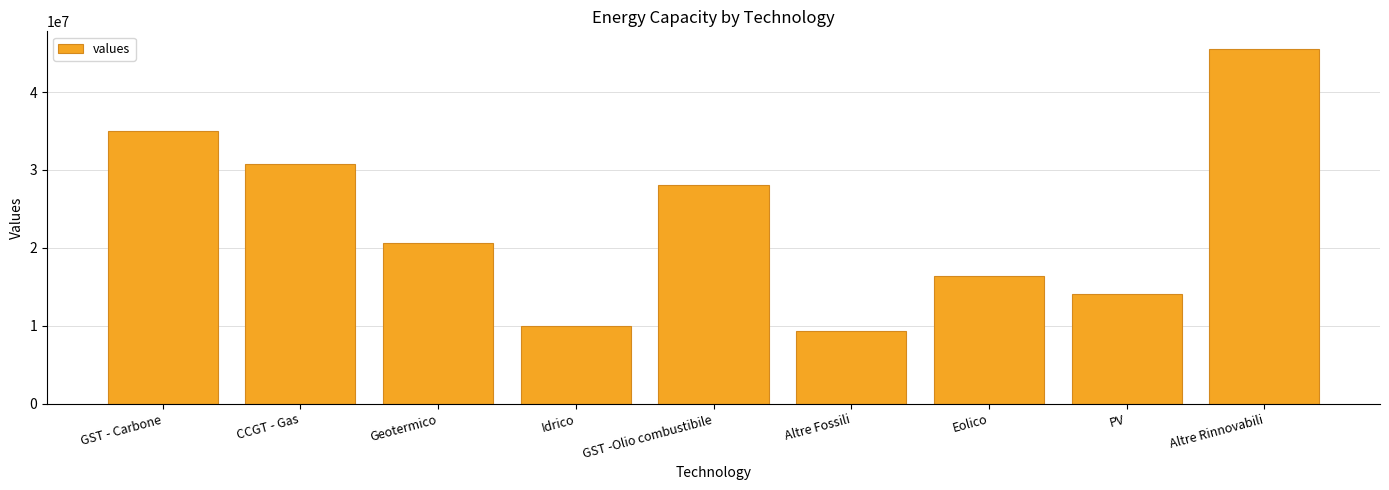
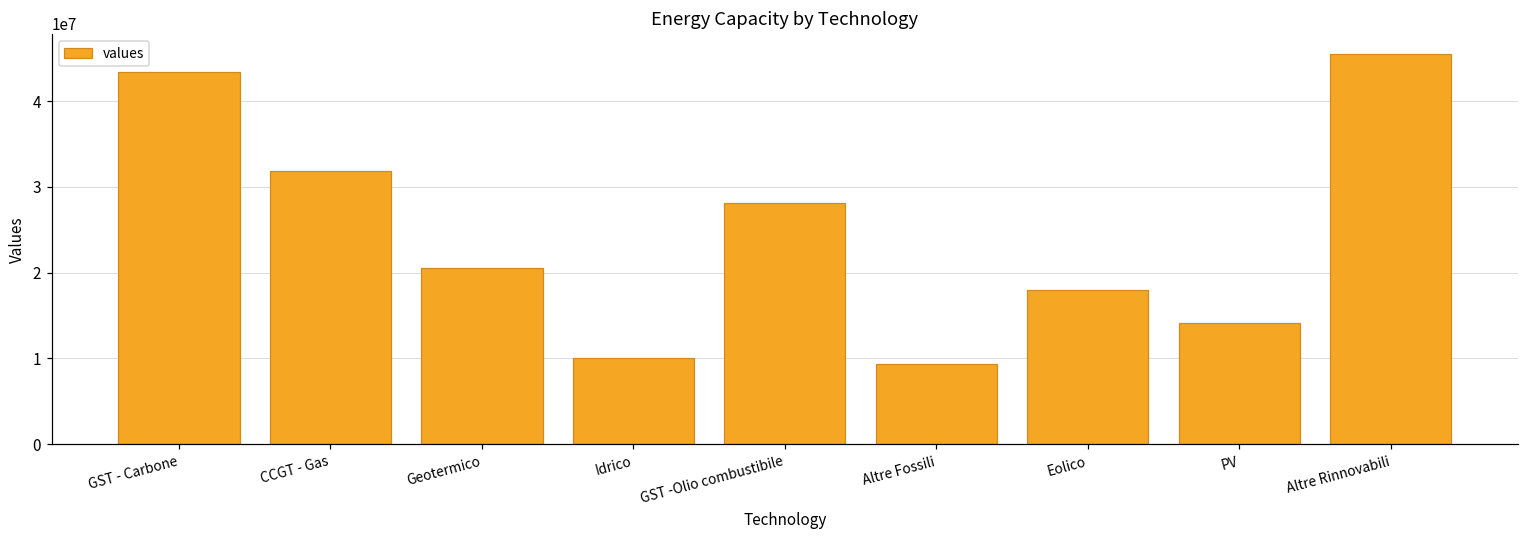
  {
-   "GST - Carbone": 35000000,
-   "CCGT - Gas": 31000000,
+   "GST - Carbone": 43000000,
+   "CCGT - Gas": 32000000,
    "Geotermico": 21000000,
    "Idrico": 10000000,
    "GST -Olio combustibile": 28000000,
    "Altre Fossili": 9000000,
-   "Eolico": 16000000,
+   "Eolico": 18000000,
    "PV": 14000000,
    "Altre Rinnovabili": 46000000
  }
